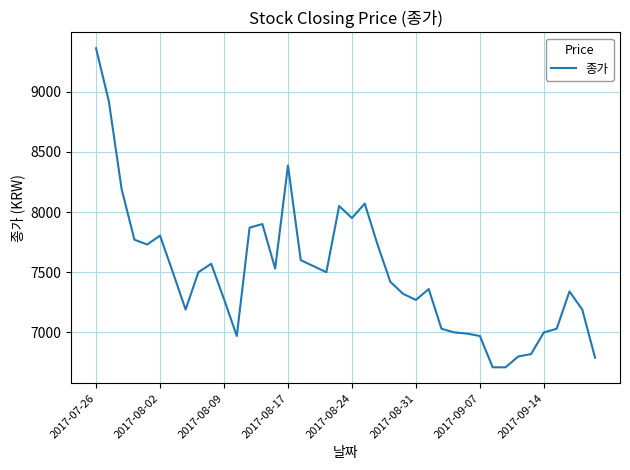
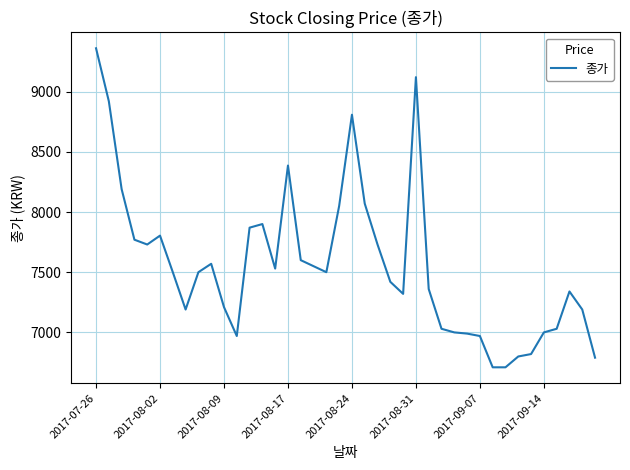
  {
    "2017-07-26": 9360,
    "2017-08-02": 7800,
-   "2017-08-09": 7280,
+   "2017-08-09": 7210,
    "2017-08-17": 8390,
-   "2017-08-24": 7950,
-   "2017-08-31": 7270,
+   "2017-08-24": 8810,
+   "2017-08-31": 9120,
    "2017-09-07": 6970,
    "2017-09-14": 7000
  }
